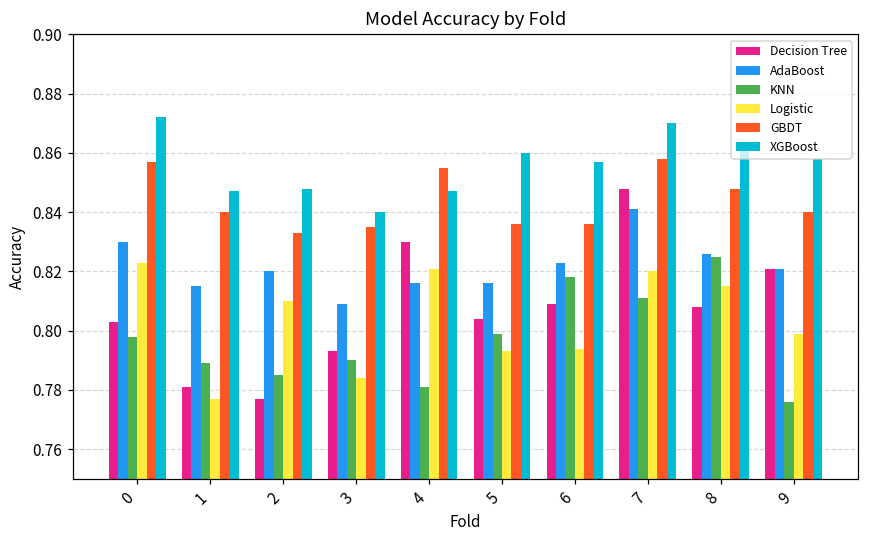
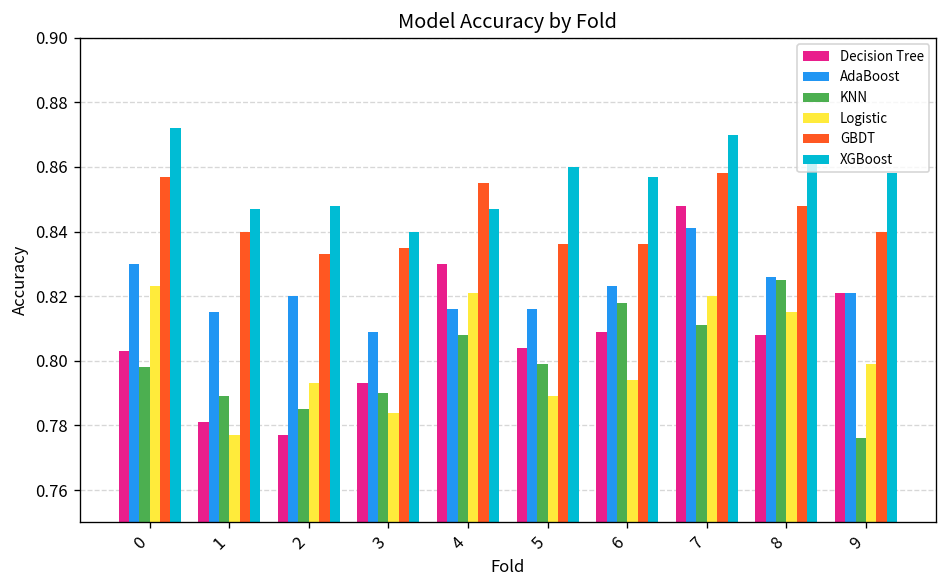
  {
    "Decision Tree": {
      "0": 0.803,
      "1": 0.781,
      "2": 0.777,
      "3": 0.793,
      "4": 0.830,
      "5": 0.804,
      "6": 0.809,
      "7": 0.848,
      "8": 0.808,
      "9": 0.821
    },
    "KNN": {
      "0": 0.798,
      "1": 0.789,
      "2": 0.785,
      "3": 0.790,
-     "4": 0.781,
+     "4": 0.808,
      "5": 0.799,
      "6": 0.818,
      "7": 0.811,
      "8": 0.825,
      "9": 0.776
    },
    "Logistic": {
      "0": 0.823,
      "1": 0.777,
-     "2": 0.810,
+     "2": 0.793,
      "3": 0.784,
      "4": 0.821,
-     "5": 0.793,
+     "5": 0.789,
      "6": 0.794,
      "7": 0.820,
      "8": 0.815,
      "9": 0.799
    },
    "GBDT": {
      "0": 0.857,
      "1": 0.840,
      "2": 0.833,
      "3": 0.835,
      "4": 0.855,
      "5": 0.836,
      "6": 0.836,
      "7": 0.858,
      "8": 0.848,
      "9": 0.840
    }
  }
